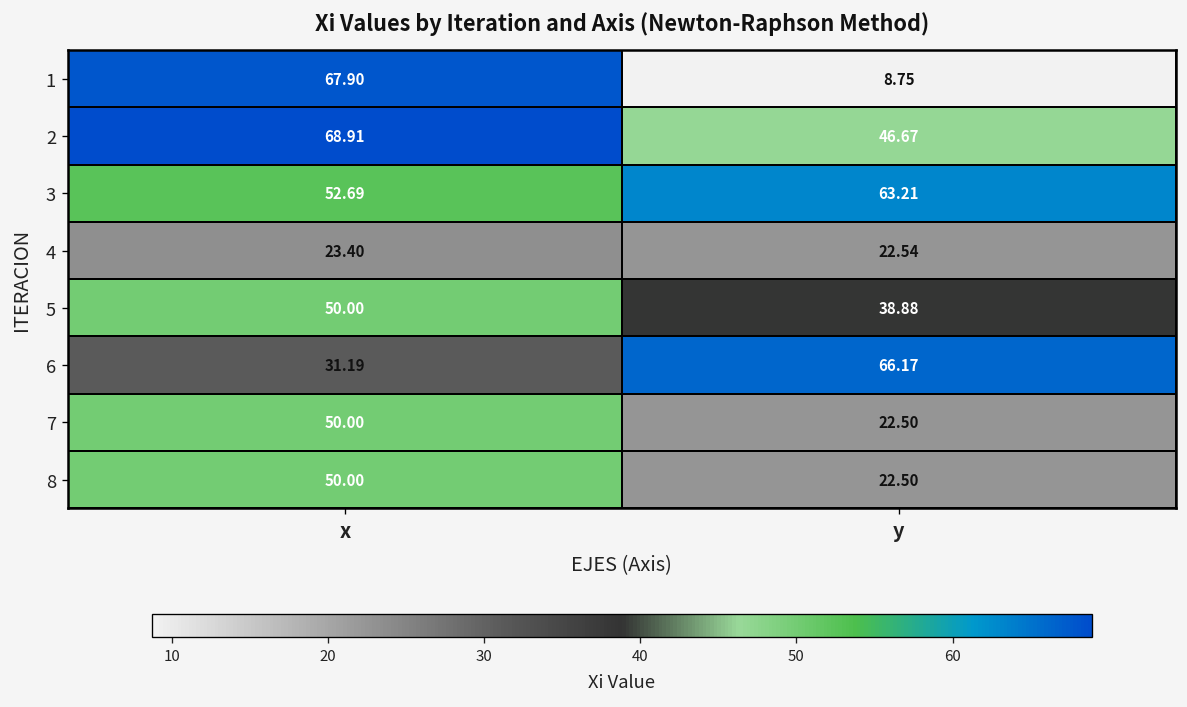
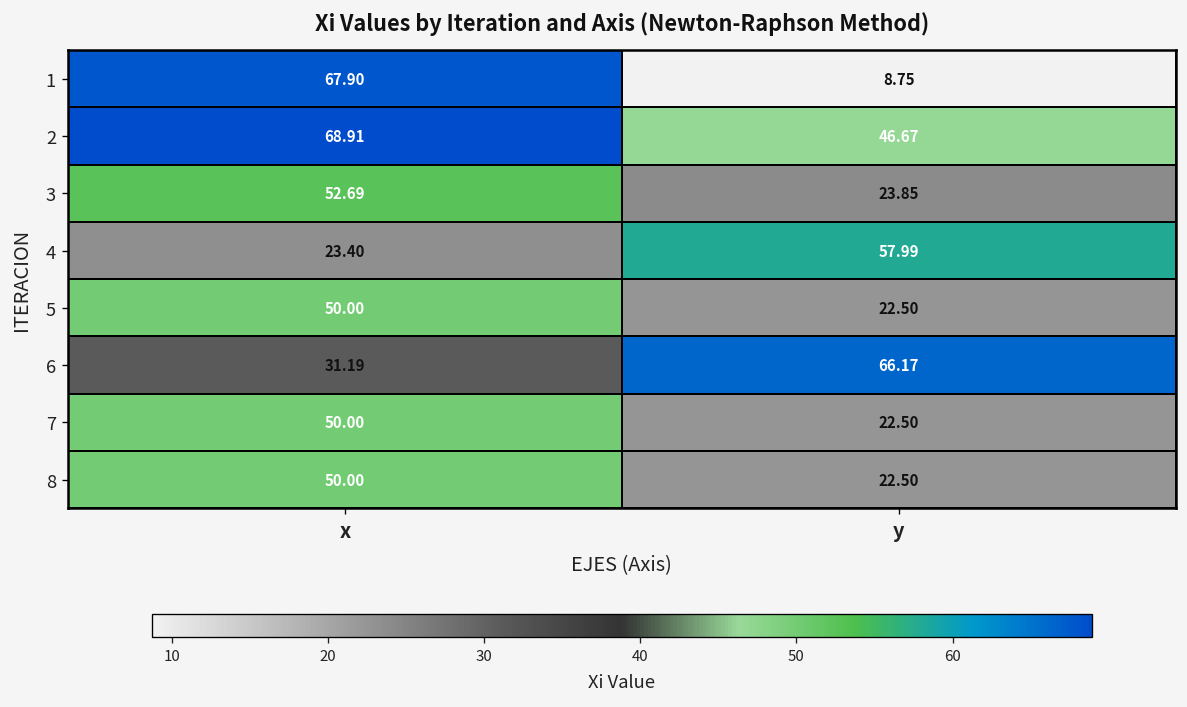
  {
    "1": {
      "x": 67.90,
      "y": 8.75
    },
    "2": {
      "x": 68.91,
      "y": 46.67
    },
    "3": {
      "x": 52.69,
-     "y": 63.21
+     "y": 23.85
    },
    "4": {
      "x": 23.40,
-     "y": 22.54
+     "y": 57.99
    },
    "5": {
      "x": 50.00,
-     "y": 38.88
+     "y": 22.50
    },
    "6": {
      "x": 31.19,
      "y": 66.17
    },
    "7": {
      "x": 50.00,
      "y": 22.50
    },
    "8": {
      "x": 50.00,
      "y": 22.50
    }
  }
